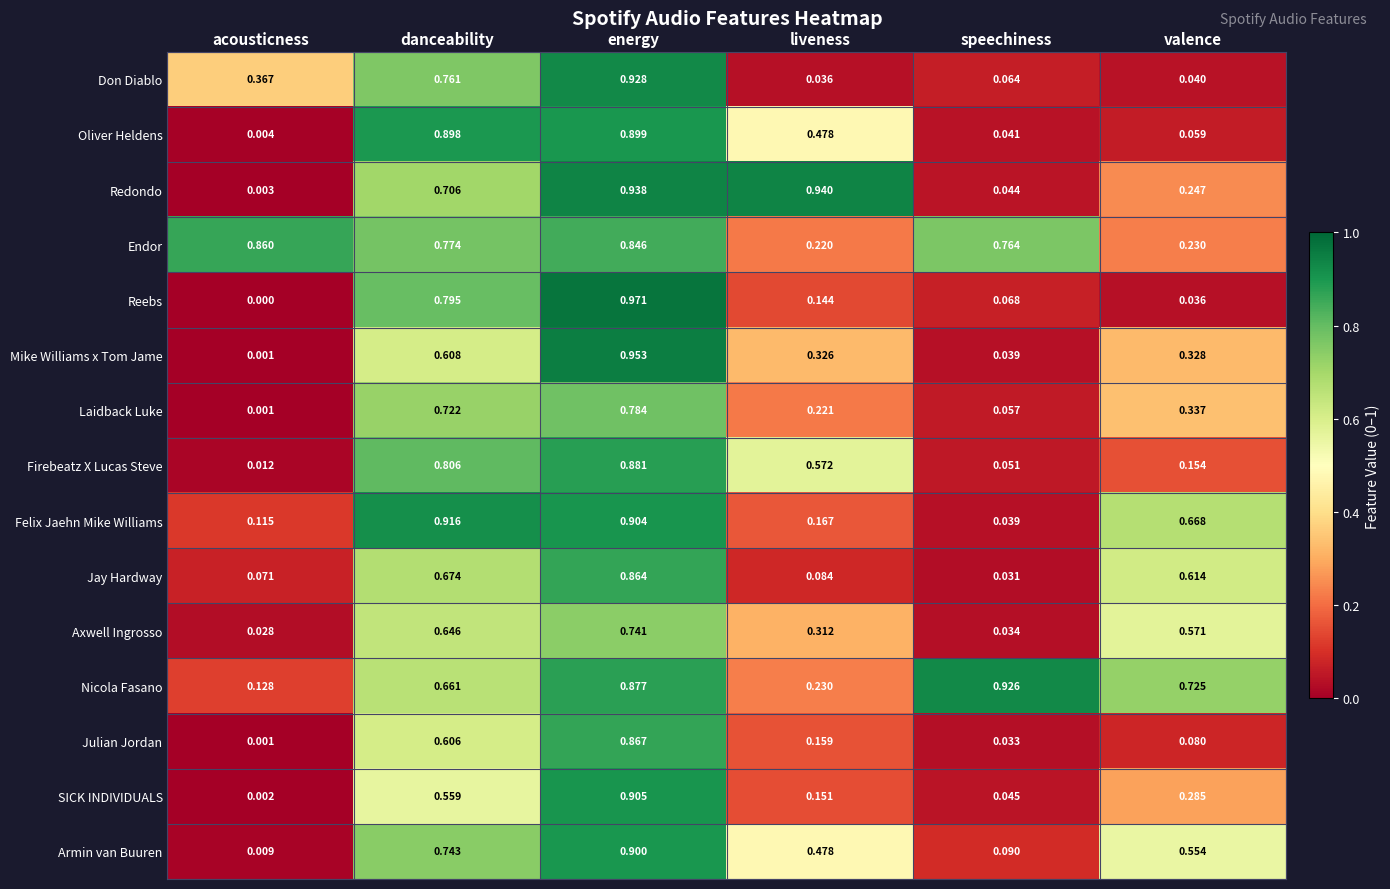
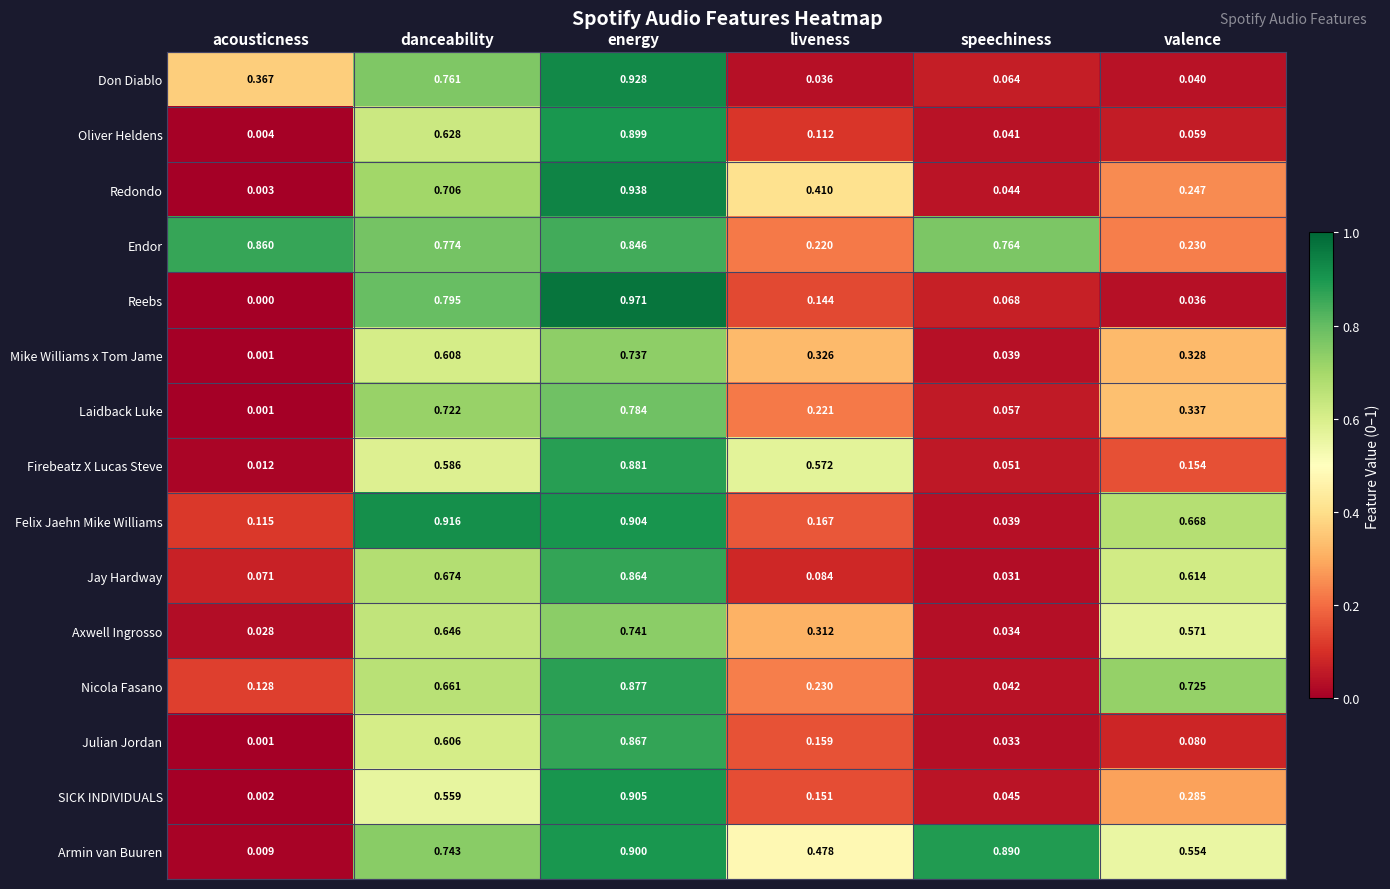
  {
    "Don Diablo": {
      "acousticness": 0.367,
      "danceability": 0.761,
      "energy": 0.928,
      "liveness": 0.036,
      "speechiness": 0.064,
      "valence": 0.040
    },
    "Oliver Heldens": {
      "acousticness": 0.004,
-     "danceability": 0.898,
+     "danceability": 0.628,
      "energy": 0.899,
-     "liveness": 0.478,
+     "liveness": 0.112,
      "speechiness": 0.041,
      "valence": 0.059
    },
    "Redondo": {
      "acousticness": 0.003,
      "danceability": 0.706,
      "energy": 0.938,
-     "liveness": 0.940,
+     "liveness": 0.410,
      "speechiness": 0.044,
      "valence": 0.247
    },
    "Endor": {
      "acousticness": 0.860,
      "danceability": 0.774,
      "energy": 0.846,
      "liveness": 0.220,
      "speechiness": 0.764,
      "valence": 0.230
    },
    "Reebs": {
      "acousticness": 0.000,
      "danceability": 0.795,
      "energy": 0.971,
      "liveness": 0.144,
      "speechiness": 0.068,
      "valence": 0.036
    },
    "Mike Williams x Tom Jame": {
      "acousticness": 0.001,
      "danceability": 0.608,
-     "energy": 0.953,
+     "energy": 0.737,
      "liveness": 0.326,
      "speechiness": 0.039,
      "valence": 0.328
    },
    "Laidback Luke": {
      "acousticness": 0.001,
      "danceability": 0.722,
      "energy": 0.784,
      "liveness": 0.221,
      "speechiness": 0.057,
      "valence": 0.337
    },
    "Firebeatz X Lucas Steve": {
      "acousticness": 0.012,
-     "danceability": 0.806,
+     "danceability": 0.586,
      "energy": 0.881,
      "liveness": 0.572,
      "speechiness": 0.051,
      "valence": 0.154
    },
    "Felix Jaehn Mike Williams": {
      "acousticness": 0.115,
      "danceability": 0.916,
      "energy": 0.904,
      "liveness": 0.167,
      "speechiness": 0.039,
      "valence": 0.668
    },
    "Jay Hardway": {
      "acousticness": 0.071,
      "danceability": 0.674,
      "energy": 0.864,
      "liveness": 0.084,
      "speechiness": 0.031,
      "valence": 0.614
    },
    "Axwell Ingrosso": {
      "acousticness": 0.028,
      "danceability": 0.646,
      "energy": 0.741,
      "liveness": 0.312,
      "speechiness": 0.034,
      "valence": 0.571
    },
    "Nicola Fasano": {
      "acousticness": 0.128,
      "danceability": 0.661,
      "energy": 0.877,
      "liveness": 0.230,
-     "speechiness": 0.926,
+     "speechiness": 0.042,
      "valence": 0.725
    },
    "Julian Jordan": {
      "acousticness": 0.001,
      "danceability": 0.606,
      "energy": 0.867,
      "liveness": 0.159,
      "speechiness": 0.033,
      "valence": 0.080
    },
    "SICK INDIVIDUALS": {
      "acousticness": 0.002,
      "danceability": 0.559,
      "energy": 0.905,
      "liveness": 0.151,
      "speechiness": 0.045,
      "valence": 0.285
    },
    "Armin van Buuren": {
      "acousticness": 0.009,
      "danceability": 0.743,
      "energy": 0.900,
      "liveness": 0.478,
-     "speechiness": 0.090,
+     "speechiness": 0.890,
      "valence": 0.554
    }
  }
